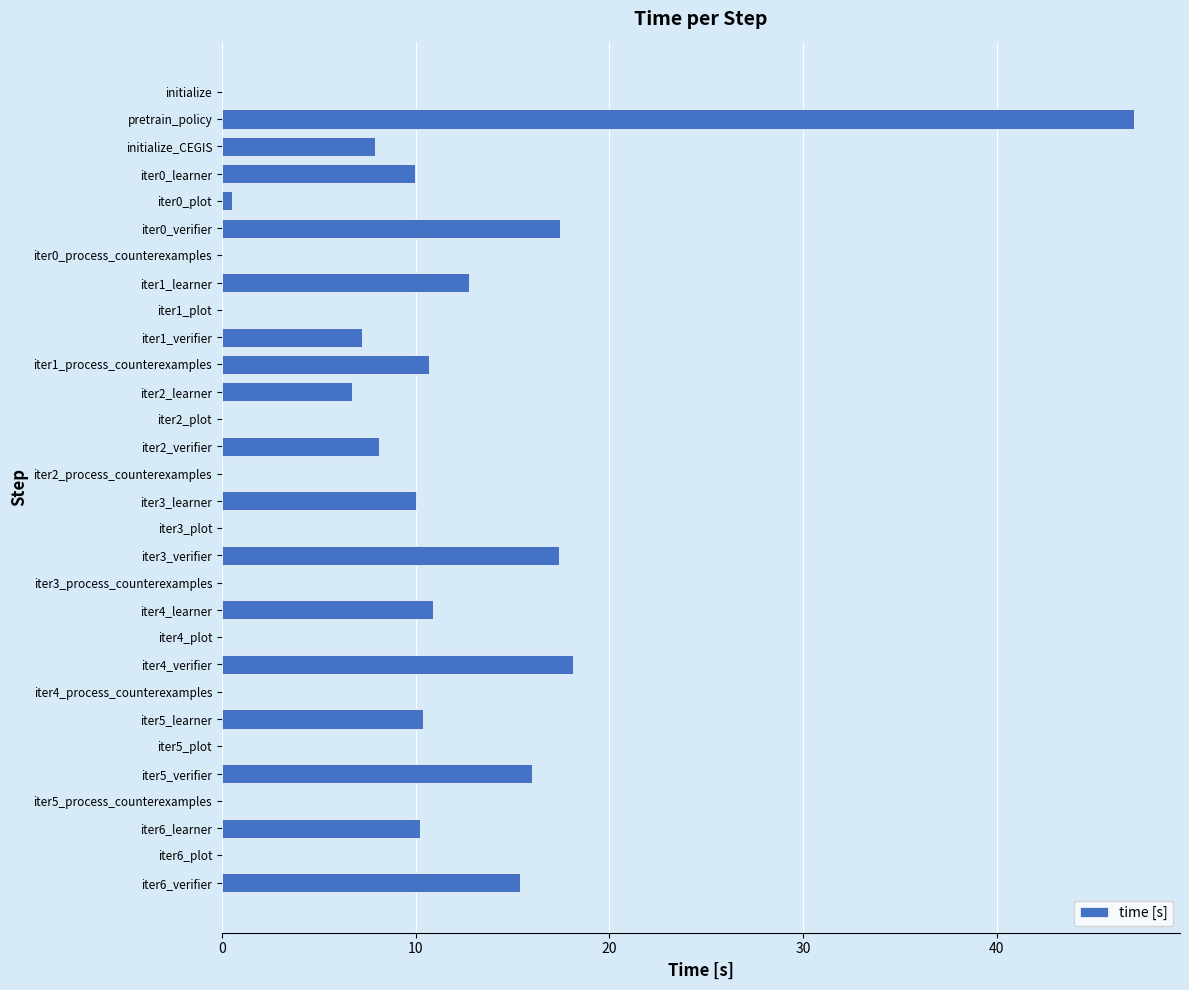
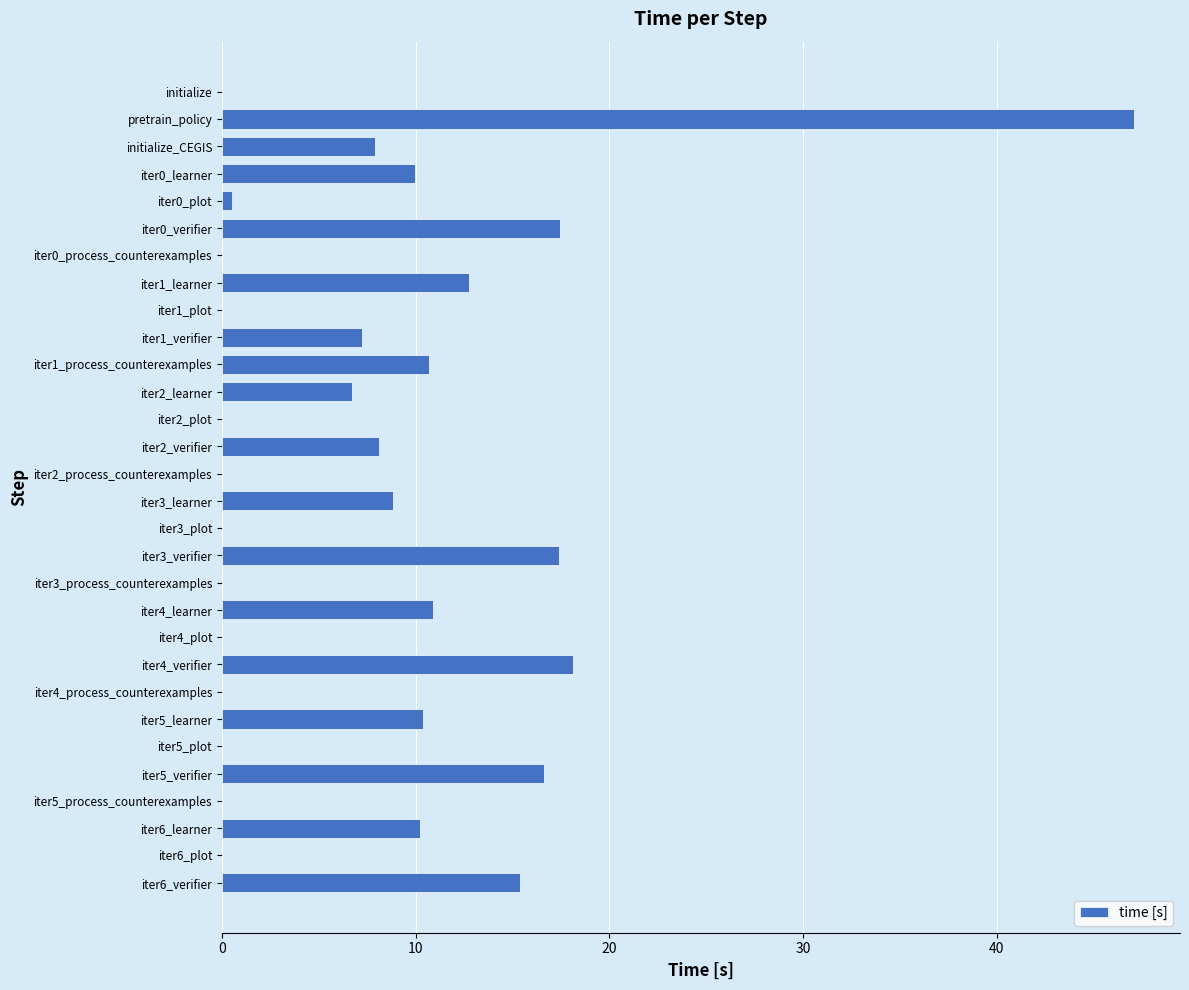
  {
    "pretrain_policy": 47.1,
    "initialize_CEGIS": 7.9,
    "iter0_learner": 10.0,
    "iter0_plot": 0.5,
    "iter0_verifier": 17.5,
    "iter1_learner": 12.7,
    "iter1_verifier": 7.2,
    "iter1_process_counterexamples": 10.7,
    "iter2_learner": 6.7,
    "iter2_verifier": 8.1,
-   "iter3_learner": 10.0,
+   "iter3_learner": 8.8,
    "iter3_verifier": 17.4,
    "iter4_learner": 10.9,
    "iter4_verifier": 18.1,
    "iter5_learner": 10.4,
-   "iter5_verifier": 16.0,
+   "iter5_verifier": 16.6,
    "iter6_learner": 10.3,
    "iter6_verifier": 15.4
  }
